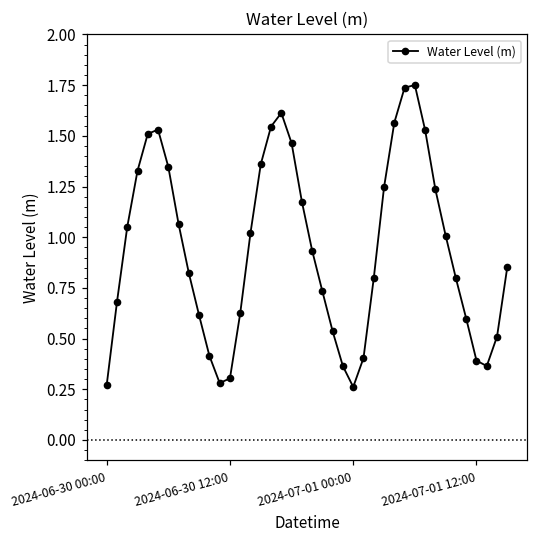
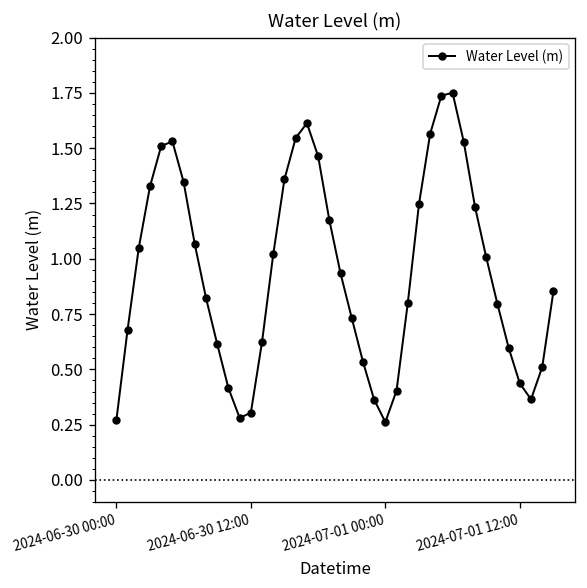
  {
    "2024-06-30 00:00": 0.27,
    "2024-06-30 12:00": 0.30,
    "2024-07-01 00:00": 0.26,
-   "2024-07-01 12:00": 0.39
+   "2024-07-01 12:00": 0.44
  }
